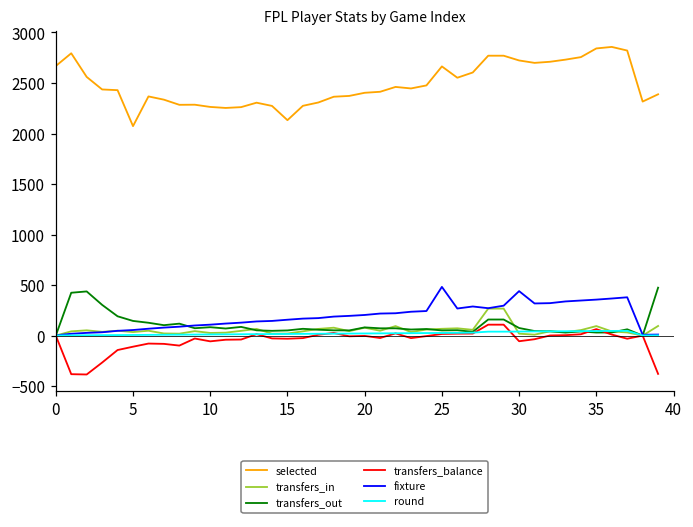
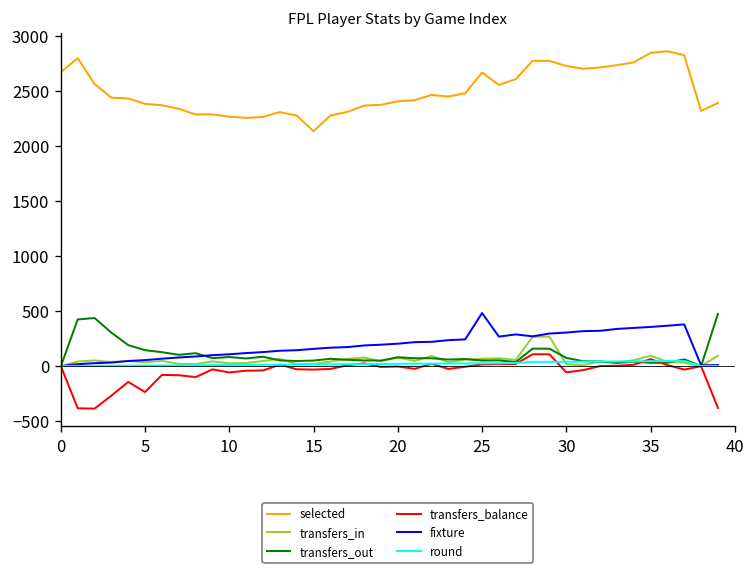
  {
    "selected": {
      "0": 2700,
-     "5": 2100,
+     "5": 2400,
      "10": 2300,
      "15": 2100,
      "20": 2400,
      "25": 2700,
      "30": 2700,
      "35": 2800
    },
    "transfers_in": {
      "35": 100
    },
    "transfers_out": {
      "5": 100,
      "15": 100,
      "30": 100
    },
    "transfers_balance": {
-     "5": -100,
+     "5": -200,
      "10": -100,
      "15": 0,
      "30": -100
    },
    "fixture": {
      "15": 200,
      "20": 200,
      "25": 500,
-     "30": 400,
+     "30": 300,
      "35": 400
    },
    "round": {
      "5": 0
    }
  }
